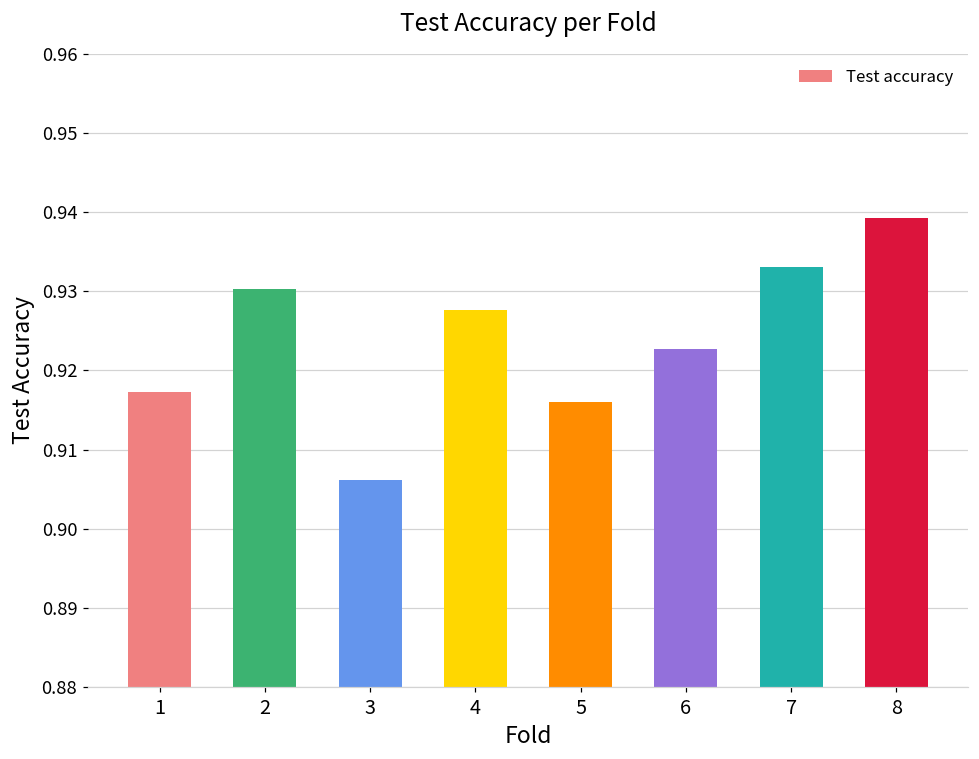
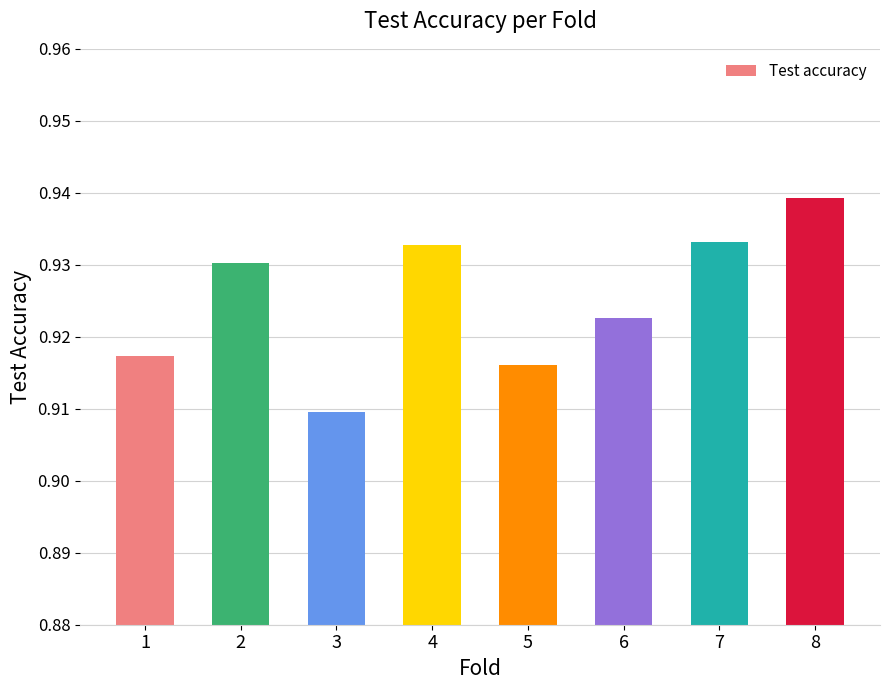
  {
    "1": 0.917,
    "2": 0.930,
-   "3": 0.906,
-   "4": 0.928,
+   "3": 0.910,
+   "4": 0.933,
    "5": 0.916,
    "6": 0.923,
    "7": 0.933,
    "8": 0.939
  }
